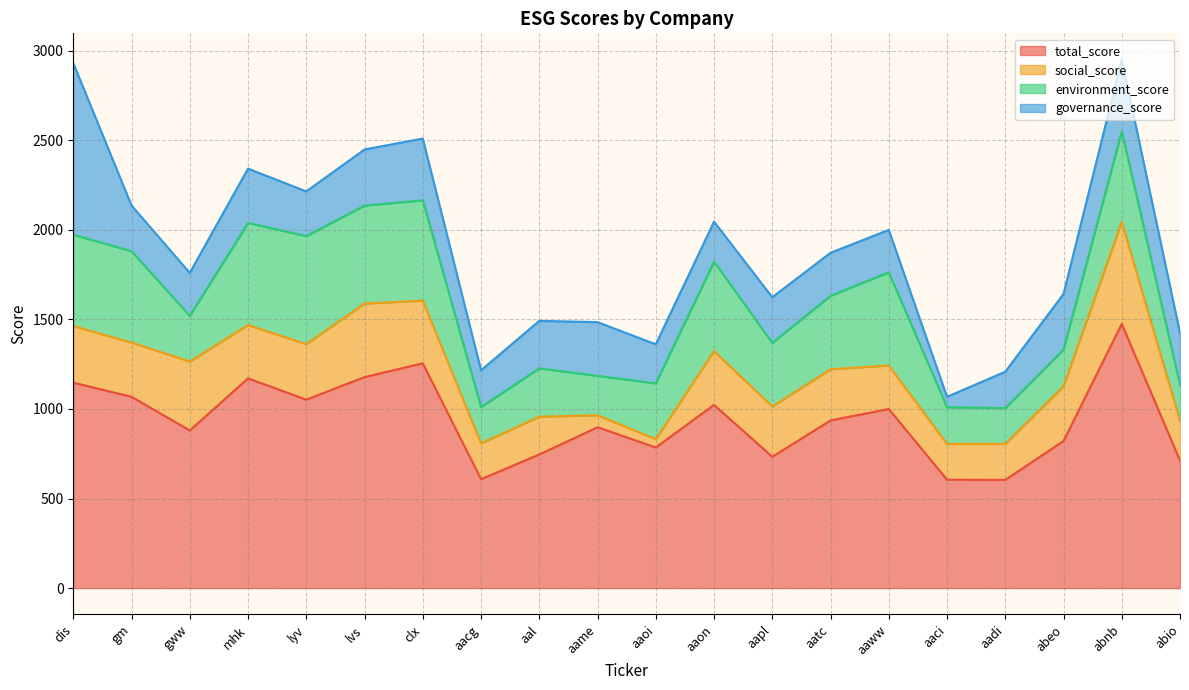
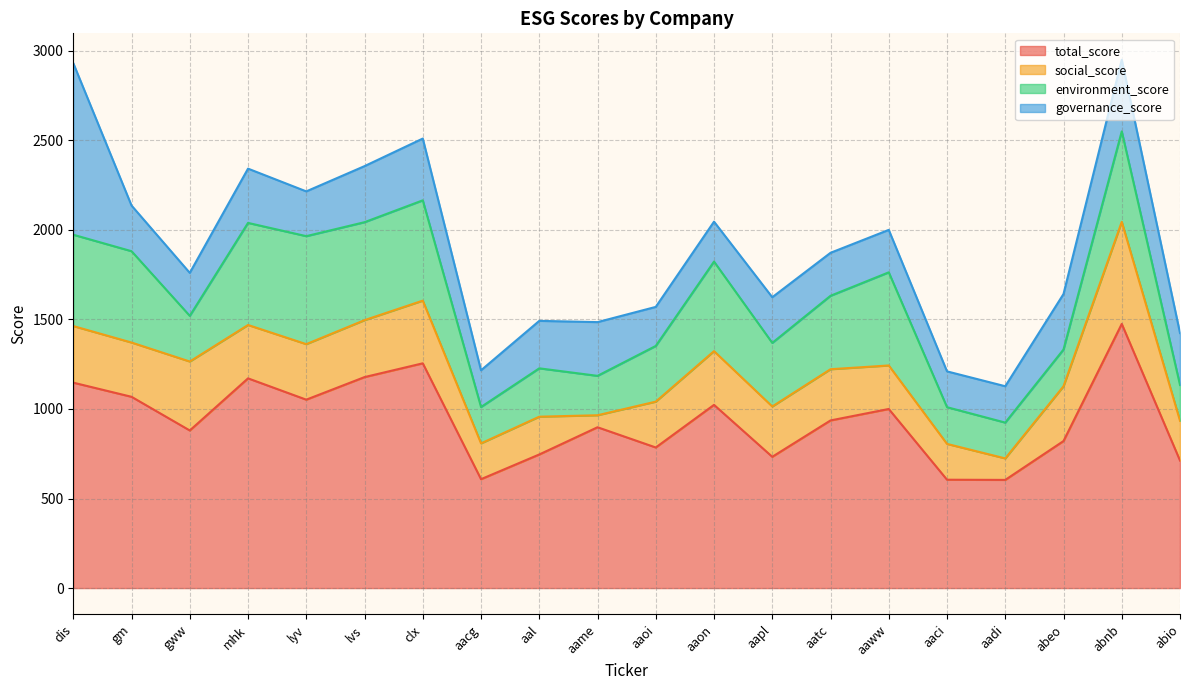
  {
    "total_score": {
      "dis": 1150,
      "gm": 1070,
      "gww": 880,
      "mhk": 1170,
      "lyv": 1050,
      "lvs": 1180,
      "clx": 1260,
      "aacg": 610,
      "aal": 750,
      "aame": 900,
      "aaoi": 790,
      "aaon": 1020,
      "aapl": 730,
      "aatc": 940,
      "aaww": 1000,
      "aaci": 610,
      "aadi": 600,
      "abeo": 820,
      "abnb": 1480,
      "abio": 710
    },
    "social_score": {
      "dis": 320,
      "gm": 300,
      "gww": 390,
      "mhk": 300,
      "lyv": 310,
-     "lvs": 410,
+     "lvs": 320,
      "clx": 350,
      "aacg": 200,
      "aal": 210,
      "aame": 70,
-     "aaoi": 50,
+     "aaoi": 260,
      "aaon": 300,
      "aapl": 280,
      "aatc": 290,
      "aaww": 240,
      "aaci": 200,
-     "aadi": 200,
+     "aadi": 120,
      "abeo": 310,
      "abnb": 570,
      "abio": 220
    },
    "environment_score": {
      "dis": 510,
      "gm": 510,
      "gww": 260,
      "mhk": 570,
      "lyv": 600,
      "lvs": 550,
      "clx": 560,
      "aacg": 200,
      "aal": 270,
      "aame": 220,
      "aaoi": 310,
      "aaon": 500,
      "aapl": 360,
      "aatc": 410,
      "aaww": 520,
      "aaci": 210,
      "aadi": 200,
      "abeo": 210,
      "abnb": 510,
      "abio": 200
    },
    "governance_score": {
      "dis": 960,
      "gm": 260,
      "gww": 240,
      "mhk": 300,
      "lyv": 250,
      "lvs": 310,
      "clx": 350,
      "aacg": 210,
      "aal": 270,
      "aame": 300,
      "aaoi": 220,
      "aaon": 220,
      "aapl": 260,
      "aatc": 240,
      "aaww": 240,
-     "aaci": 60,
+     "aaci": 200,
      "aadi": 200,
      "abeo": 310,
      "abio": 290
    }
  }
